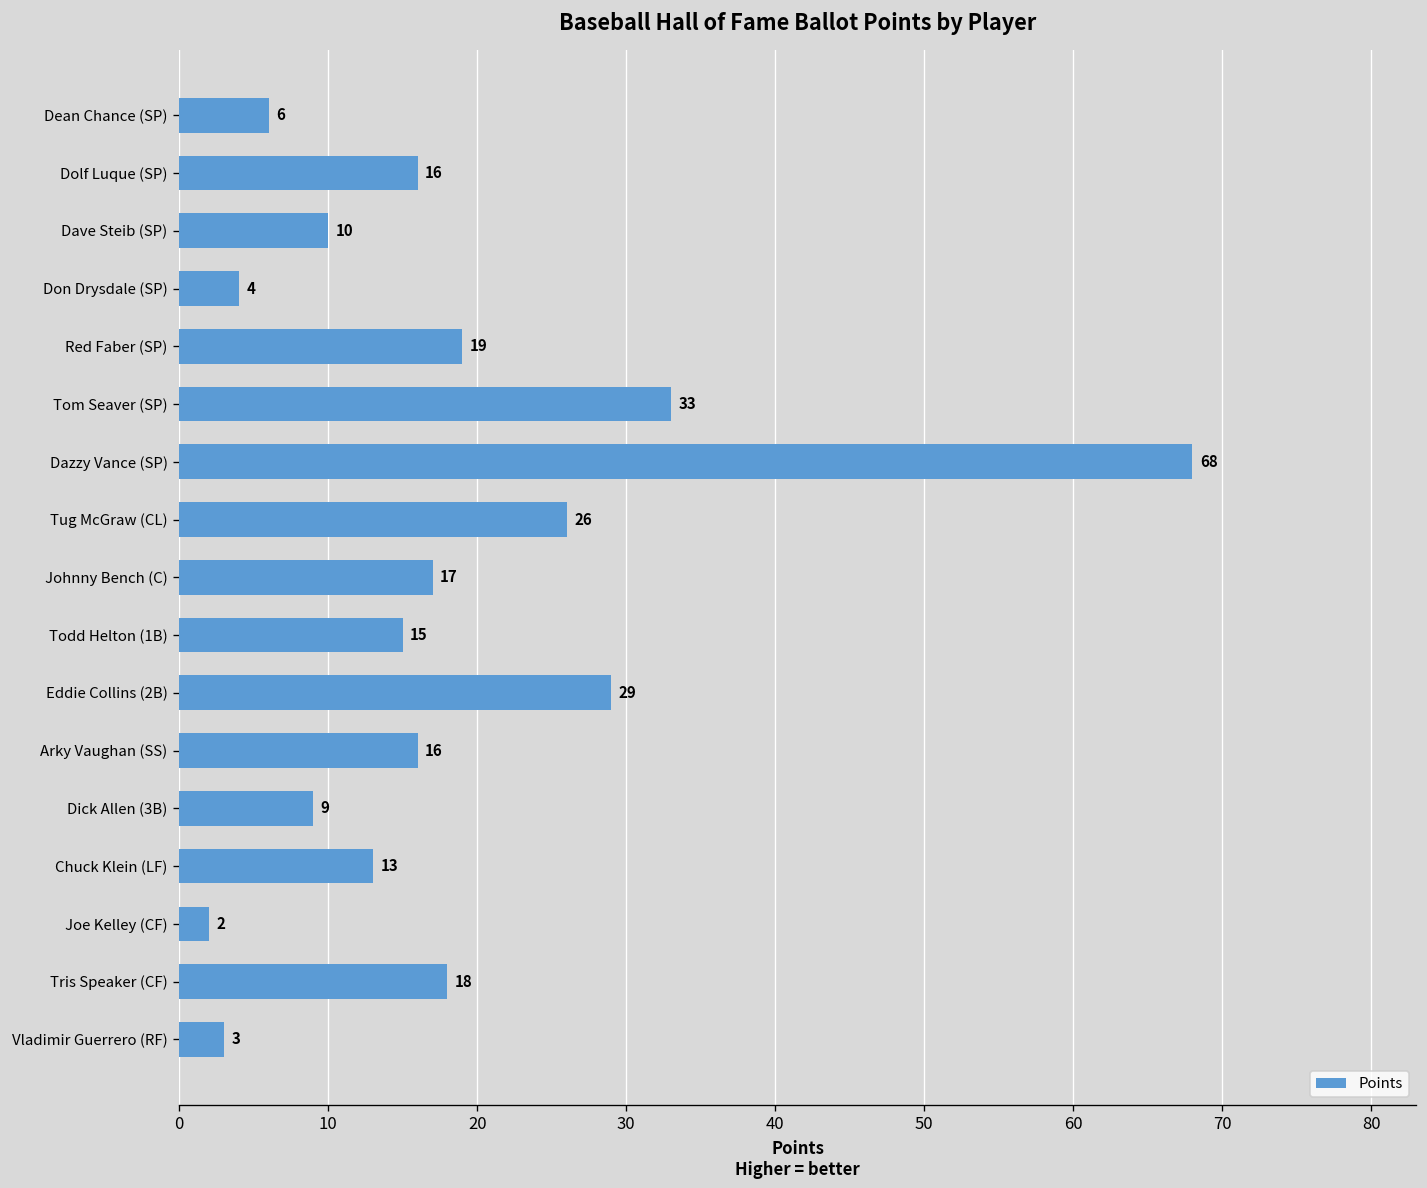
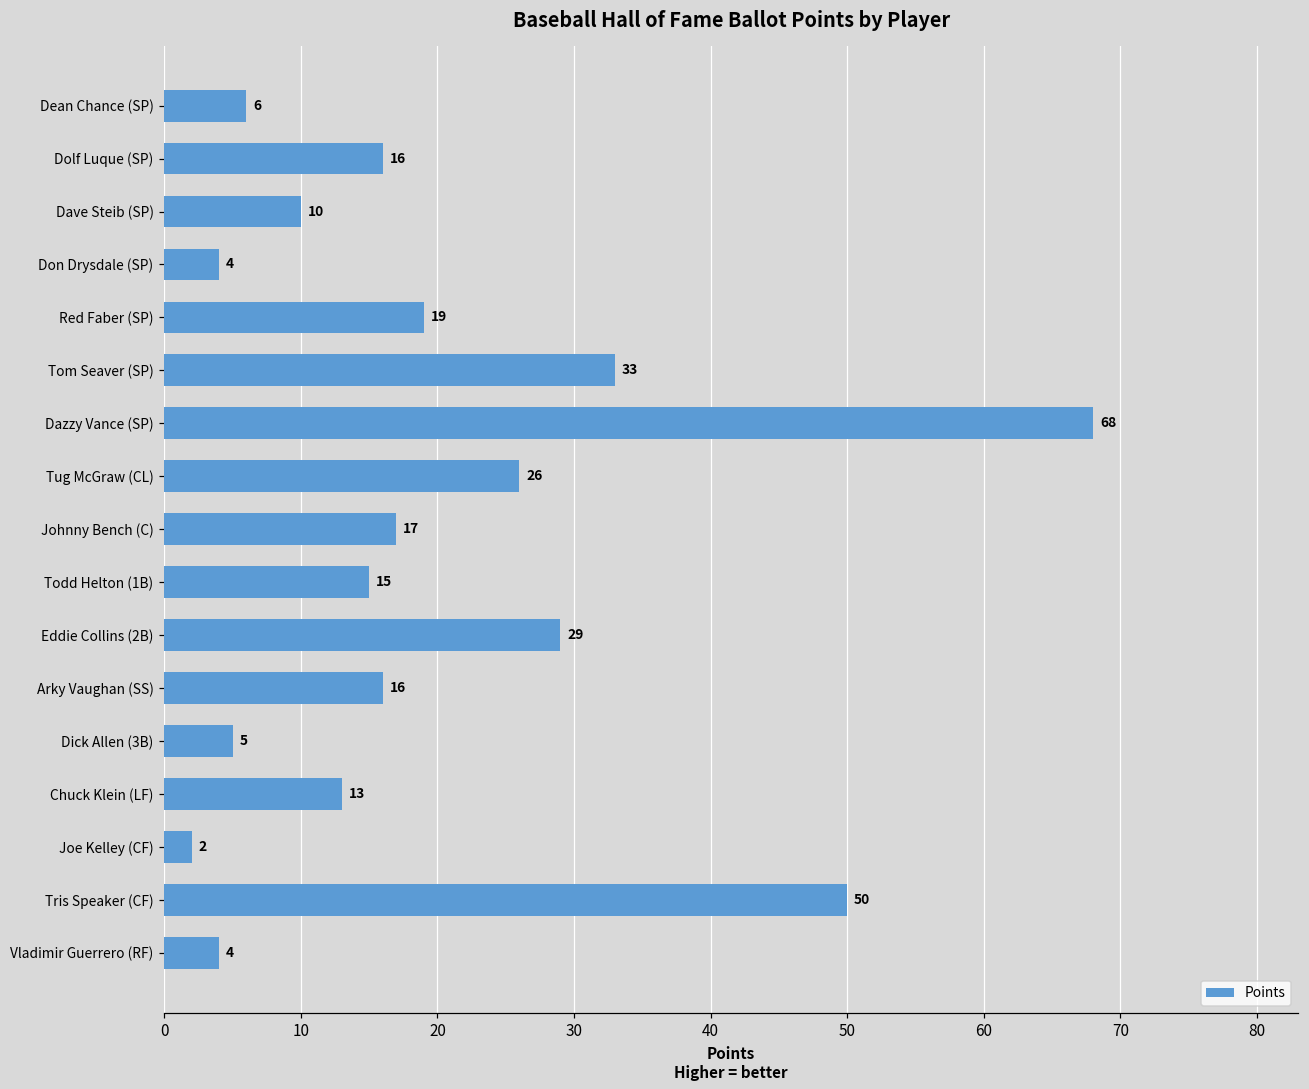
  {
    "Dean Chance (SP)": 6,
    "Dolf Luque (SP)": 16,
    "Dave Steib (SP)": 10,
    "Don Drysdale (SP)": 4,
    "Red Faber (SP)": 19,
    "Tom Seaver (SP)": 33,
    "Dazzy Vance (SP)": 68,
    "Tug McGraw (CL)": 26,
    "Johnny Bench (C)": 17,
    "Todd Helton (1B)": 15,
    "Eddie Collins (2B)": 29,
    "Arky Vaughan (SS)": 16,
-   "Dick Allen (3B)": 9,
+   "Dick Allen (3B)": 5,
    "Chuck Klein (LF)": 13,
    "Joe Kelley (CF)": 2,
-   "Tris Speaker (CF)": 18,
-   "Vladimir Guerrero (RF)": 3
+   "Tris Speaker (CF)": 50,
+   "Vladimir Guerrero (RF)": 4
  }
